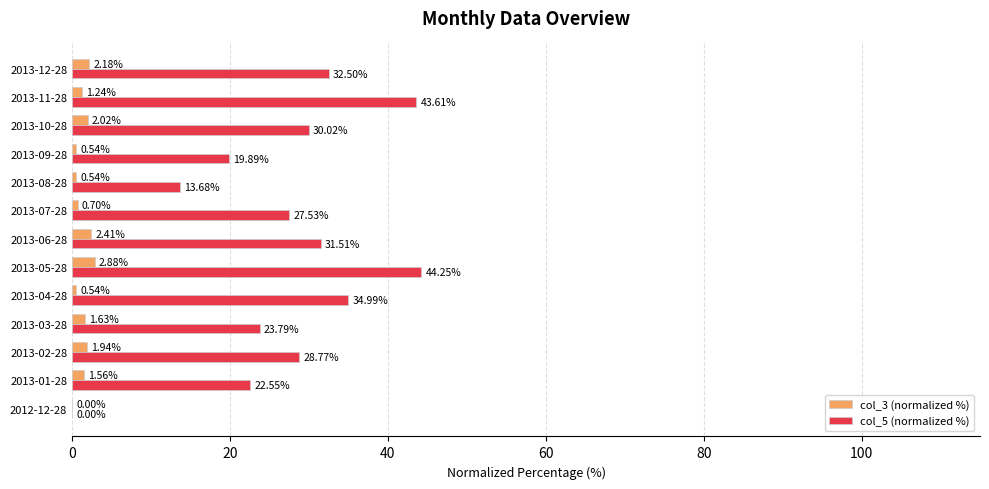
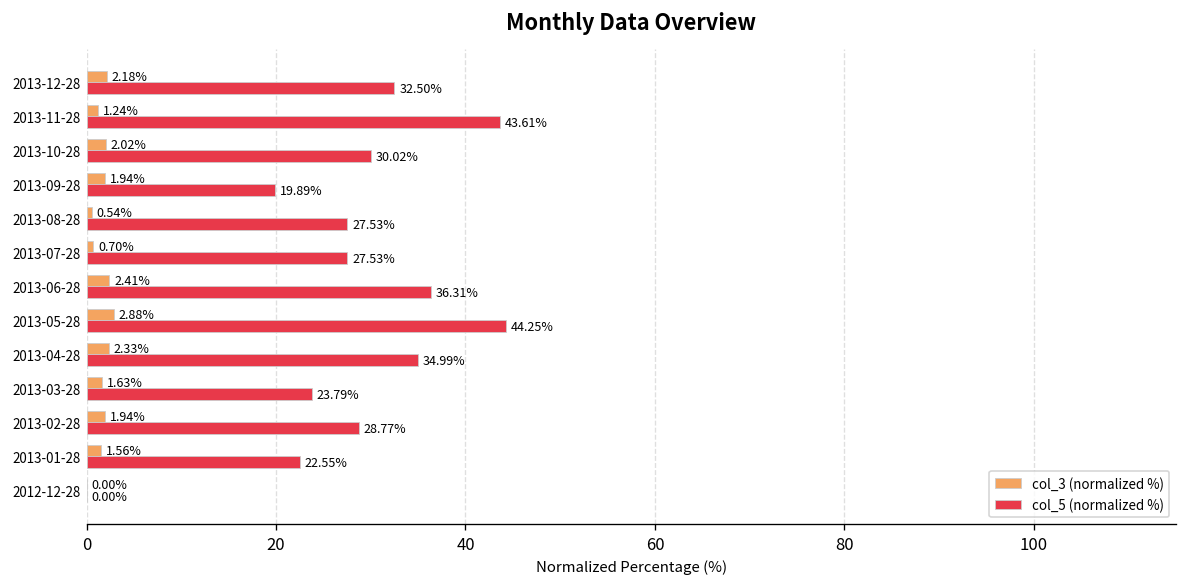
  {
    "col_3 (normalized %)": {
      "2013-12-28": "2.18%",
      "2013-11-28": "1.24%",
      "2013-10-28": "2.02%",
-     "2013-09-28": "0.54%",
+     "2013-09-28": "1.94%",
      "2013-08-28": "0.54%",
      "2013-07-28": "0.70%",
      "2013-06-28": "2.41%",
      "2013-05-28": "2.88%",
-     "2013-04-28": "0.54%",
+     "2013-04-28": "2.33%",
      "2013-03-28": "1.63%",
      "2013-02-28": "1.94%",
      "2013-01-28": "1.56%",
      "2012-12-28": "0.00%"
    },
    "col_5 (normalized %)": {
      "2013-12-28": "32.50%",
      "2013-11-28": "43.61%",
      "2013-10-28": "30.02%",
      "2013-09-28": "19.89%",
-     "2013-08-28": "13.68%",
+     "2013-08-28": "27.53%",
      "2013-07-28": "27.53%",
-     "2013-06-28": "31.51%",
+     "2013-06-28": "36.31%",
      "2013-05-28": "44.25%",
      "2013-04-28": "34.99%",
      "2013-03-28": "23.79%",
      "2013-02-28": "28.77%",
      "2013-01-28": "22.55%",
      "2012-12-28": "0.00%"
    }
  }
